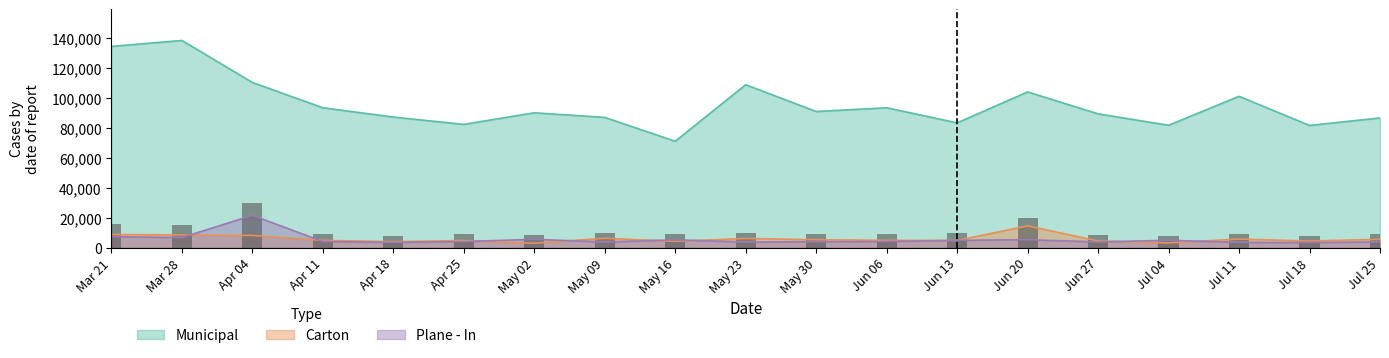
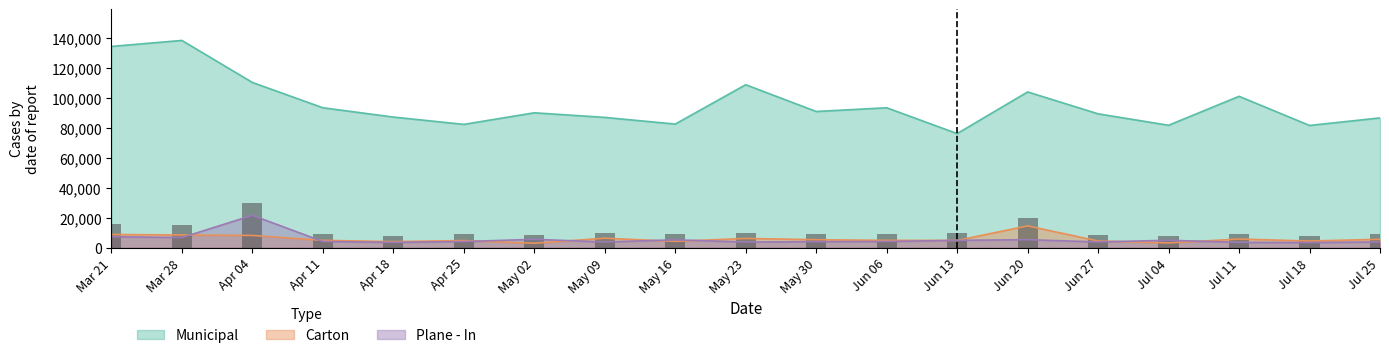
  {
    "Municipal": {
      "Mar 21": "135,000",
      "Mar 28": "139,000",
      "Apr 04": "110,000",
      "Apr 11": "94,000",
      "Apr 18": "87,000",
      "Apr 25": "82,000",
      "May 02": "90,000",
      "May 09": "87,000",
-     "May 16": "71,000",
+     "May 16": "83,000",
      "May 23": "109,000",
      "May 30": "91,000",
      "Jun 06": "94,000",
-     "Jun 13": "83,000",
+     "Jun 13": "76,000",
      "Jun 20": "104,000",
      "Jun 27": "89,000",
      "Jul 04": "82,000",
      "Jul 11": "101,000",
      "Jul 18": "82,000",
      "Jul 25": "87,000"
    },
    "Carton": {
      "Mar 28": "9,000",
      "Apr 04": "8,000",
      "May 02": "3,000",
      "May 09": "6,000",
      "May 23": "6,000",
      "Jun 20": "15,000",
      "Jul 04": "3,000",
      "Jul 11": "6,000",
      "Jul 25": "6,000"
    },
    "Plane - In": {
      "Mar 28": "7,000",
      "Apr 04": "22,000",
      "May 02": "6,000",
      "May 09": "4,000",
      "May 23": "4,000",
      "Jun 20": "5,000",
      "Jul 04": "5,000",
      "Jul 11": "4,000",
      "Jul 25": "4,000"
    }
  }
